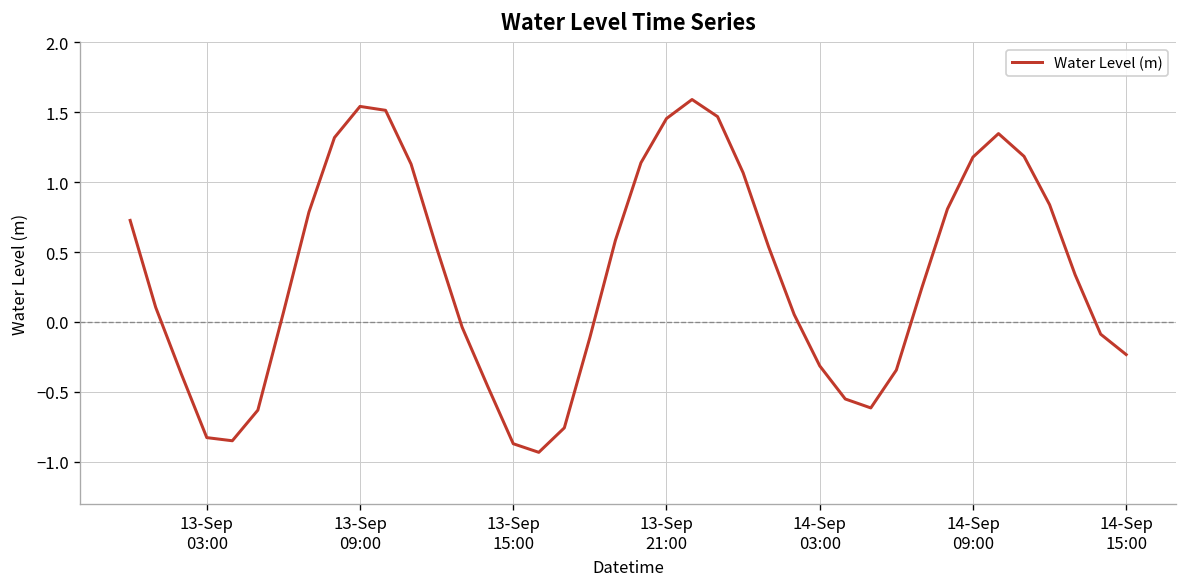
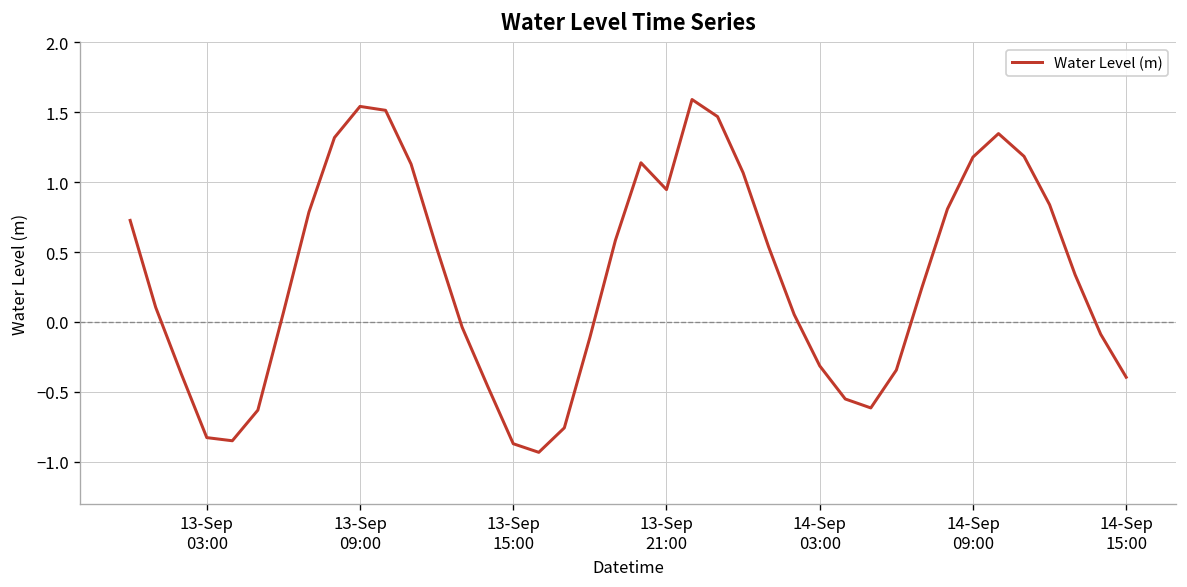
  {
    "13-Sep 03:00": -0.83,
    "13-Sep 09:00": 1.54,
    "13-Sep 15:00": -0.87,
-   "13-Sep 21:00": 1.45,
+   "13-Sep 21:00": 0.95,
    "14-Sep 03:00": -0.31,
    "14-Sep 09:00": 1.18,
-   "14-Sep 15:00": -0.23
+   "14-Sep 15:00": -0.40
  }
